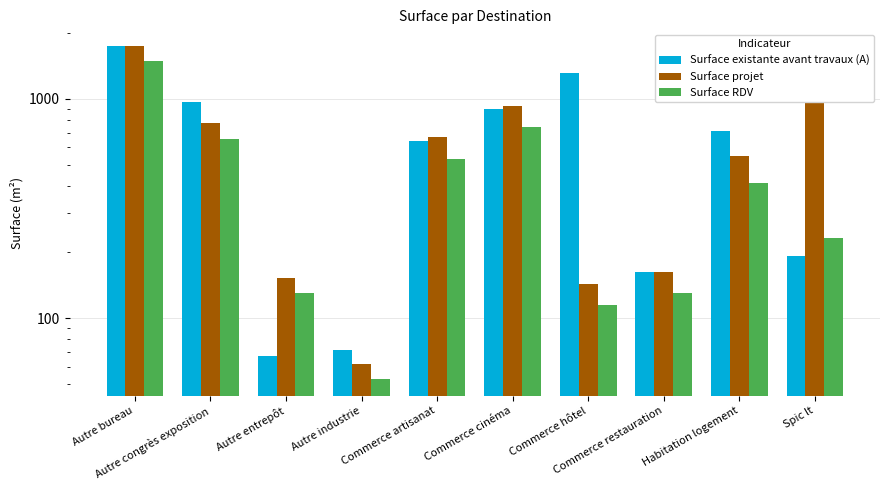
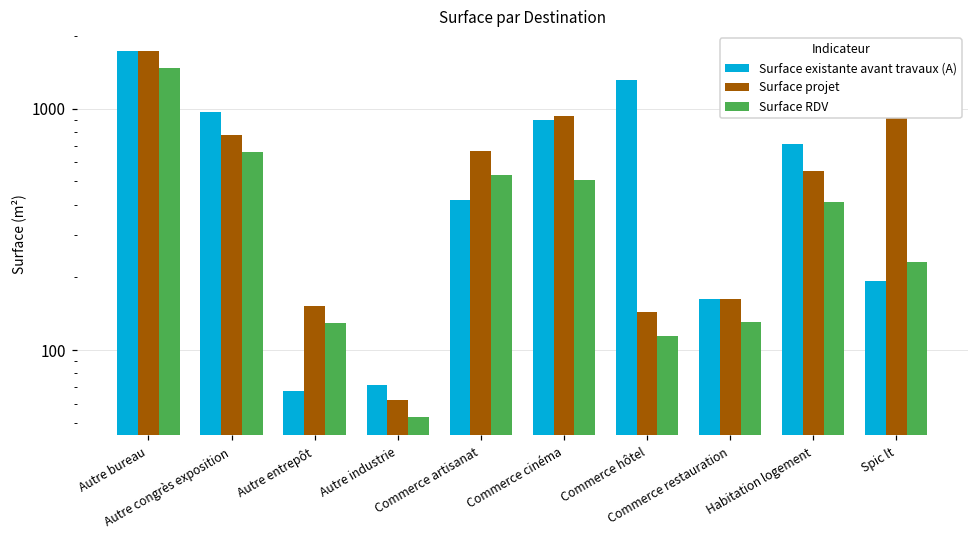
  {
    "Surface existante avant travaux (A)": {
      "Autre bureau": 1700,
      "Autre congrès exposition": 1000,
      "Autre entrepôt": 67,
      "Autre industrie": 72,
-     "Commerce artisanat": 640,
+     "Commerce artisanat": 420,
      "Commerce cinéma": 890,
      "Commerce hôtel": 1300,
      "Commerce restauration": 160,
      "Habitation logement": 710,
      "Spic lt": 190
    },
    "Surface projet": {
      "Autre bureau": 1700,
      "Autre congrès exposition": 770,
      "Autre entrepôt": 150,
      "Autre industrie": 62,
      "Commerce artisanat": 670,
      "Commerce cinéma": 930,
      "Commerce hôtel": 140,
      "Commerce restauration": 160,
      "Habitation logement": 550
    },
    "Surface RDV": {
      "Autre bureau": 1500,
      "Autre congrès exposition": 660,
      "Autre entrepôt": 130,
      "Autre industrie": 53,
      "Commerce artisanat": 530,
-     "Commerce cinéma": 740,
+     "Commerce cinéma": 510,
      "Commerce hôtel": 110,
      "Commerce restauration": 130,
      "Habitation logement": 410,
      "Spic lt": 230
    }
  }
